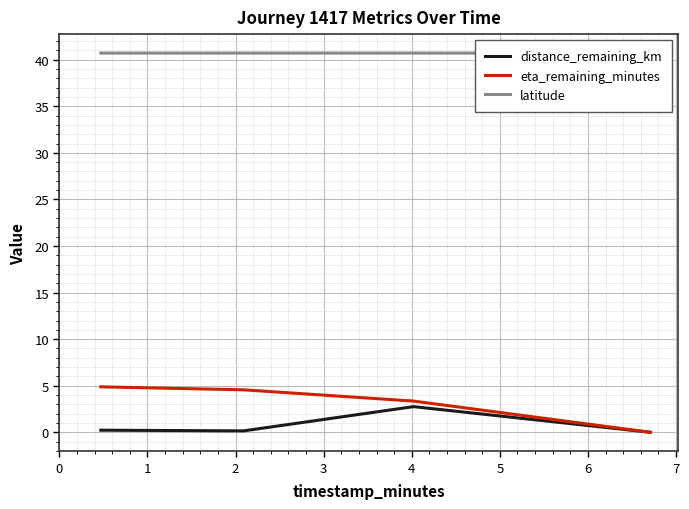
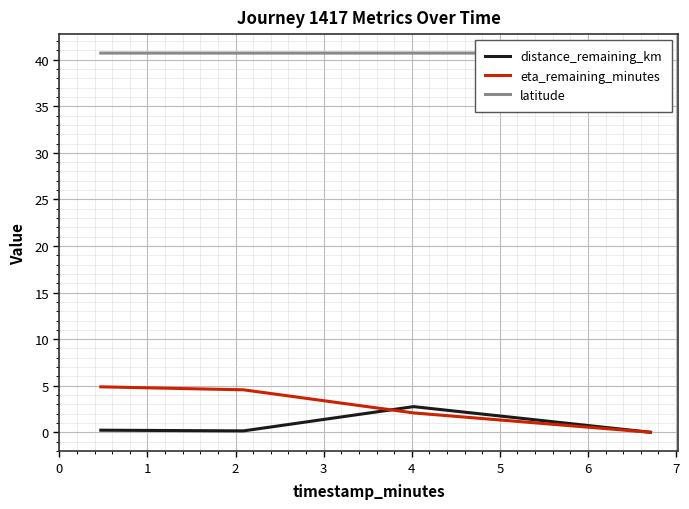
  {
    "distance_remaining_km": {
      "4": 3
    },
    "eta_remaining_minutes": {
-     "4": 3
+     "4": 2
    },
    "latitude": {
      "4": 41
    }
  }
